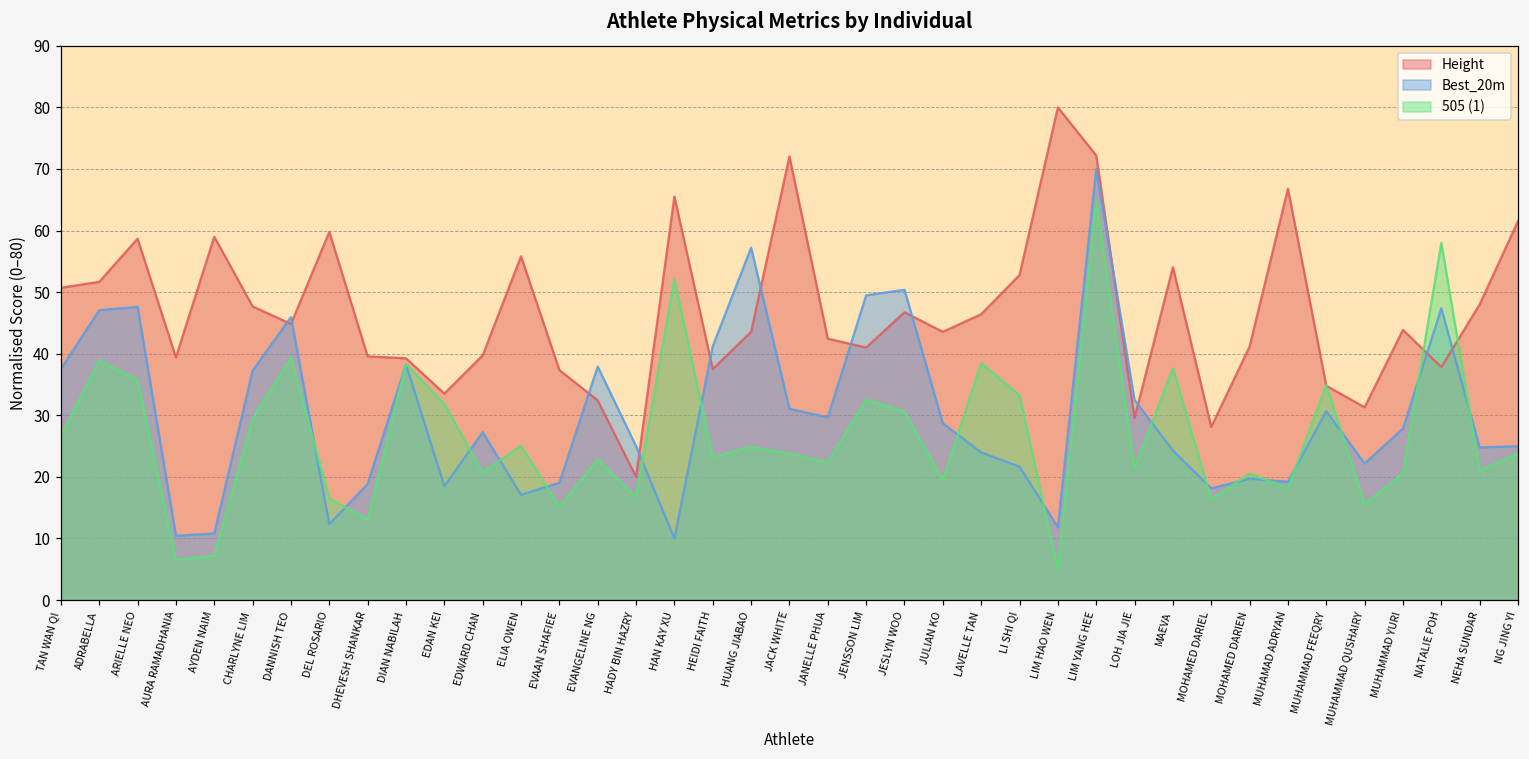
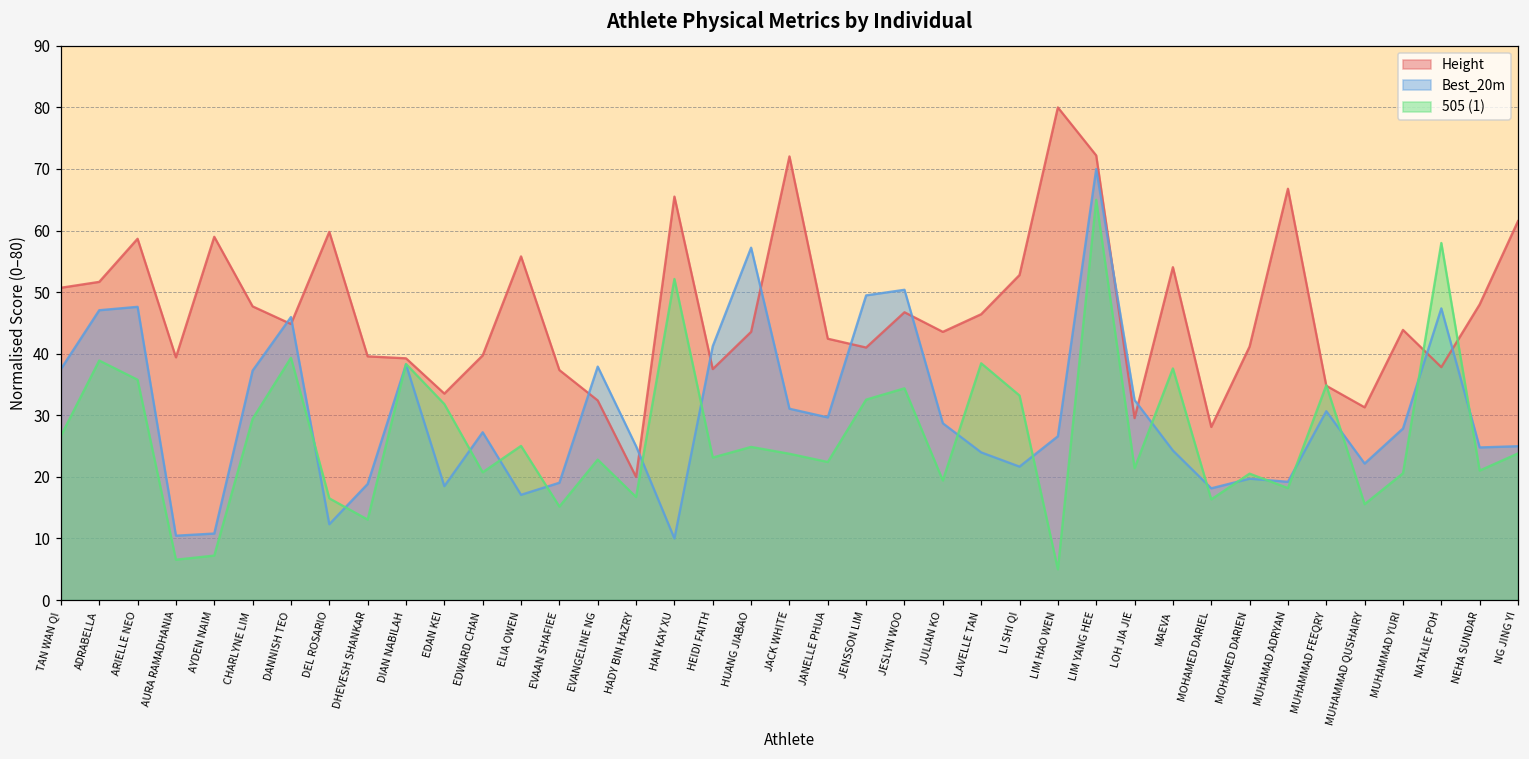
  {
    "Height": {
      "TAN WAN QI": 51,
      "ADRABELLA": 52,
      "ARIELLE NEO": 59,
      "AURA RAMADHANIA": 39,
      "AYDEN NAIM": 59,
      "CHARLYNE LIM": 48,
      "DANNISH TEO": 45,
      "DEL ROSARIO": 60,
      "DHEVESH SHANKAR": 40,
      "DIAN NABILAH": 39,
      "EDAN KEI": 34,
      "EDWARD CHAN": 40,
      "ELIA OWEN": 56,
      "EVAAN SHAFIEE": 37,
      "EVANGELINE NG": 32,
      "HADY BIN HAZRY": 20,
      "HAN KAY XU": 66,
      "HEIDI FAITH": 38,
      "HUANG JIABAO": 44,
      "JACK WHITE": 72,
      "JANELLE PHUA": 42,
      "JENSSON LIM": 41,
      "JESLYN WOO": 47,
      "JULIAN KO": 44,
      "LAVELLE TAN": 46,
      "LI SHI QI": 53,
      "LIM HAO WEN": 80,
      "LIM YANG HEE": 72,
      "LOH JIA JIE": 30,
      "MAEVA": 54,
      "MOHAMED DARIEL": 28,
      "MOHAMED DARIEN": 41,
      "MUHAMAD ADRYAN": 67,
      "MUHAMMAD QUSHAIRY": 31,
      "MUHAMMAD YURI": 44,
      "NATALIE POH": 38,
      "NEHA SUNDAR": 48,
      "NG JING YI": 62
    },
    "Best_20m": {
      "TAN WAN QI": 38,
      "ADRABELLA": 47,
      "ARIELLE NEO": 48,
      "AURA RAMADHANIA": 10,
      "AYDEN NAIM": 11,
      "CHARLYNE LIM": 37,
      "DANNISH TEO": 46,
      "DEL ROSARIO": 12,
      "DHEVESH SHANKAR": 19,
      "EDAN KEI": 18,
      "EDWARD CHAN": 27,
      "ELIA OWEN": 17,
      "EVAAN SHAFIEE": 19,
      "EVANGELINE NG": 38,
      "HADY BIN HAZRY": 25,
      "HAN KAY XU": 10,
      "HEIDI FAITH": 41,
      "HUANG JIABAO": 57,
      "JACK WHITE": 31,
      "JANELLE PHUA": 30,
      "JENSSON LIM": 49,
      "JESLYN WOO": 50,
      "JULIAN KO": 29,
      "LAVELLE TAN": 24,
      "LI SHI QI": 22,
-     "LIM HAO WEN": 12,
+     "LIM HAO WEN": 27,
      "LIM YANG HEE": 70,
      "LOH JIA JIE": 32,
      "MAEVA": 24,
      "MOHAMED DARIEL": 18,
      "MOHAMED DARIEN": 20,
      "MUHAMAD ADRYAN": 19,
      "MUHAMMAD FEEQRY": 31,
      "MUHAMMAD QUSHAIRY": 22,
      "MUHAMMAD YURI": 28,
      "NATALIE POH": 47,
      "NEHA SUNDAR": 25,
      "NG JING YI": 25
    },
    "505 (1)": {
      "TAN WAN QI": 27,
      "ADRABELLA": 39,
      "ARIELLE NEO": 36,
      "AURA RAMADHANIA": 7,
      "AYDEN NAIM": 7,
      "CHARLYNE LIM": 29,
      "DANNISH TEO": 39,
      "DEL ROSARIO": 17,
      "DHEVESH SHANKAR": 13,
      "EDAN KEI": 32,
      "EDWARD CHAN": 21,
      "ELIA OWEN": 25,
      "EVAAN SHAFIEE": 15,
      "EVANGELINE NG": 23,
      "HADY BIN HAZRY": 17,
      "HAN KAY XU": 52,
      "HEIDI FAITH": 23,
      "HUANG JIABAO": 25,
      "JACK WHITE": 24,
      "JANELLE PHUA": 22,
      "JENSSON LIM": 33,
-     "JESLYN WOO": 31,
+     "JESLYN WOO": 34,
      "JULIAN KO": 19,
      "LAVELLE TAN": 38,
      "LI SHI QI": 33,
      "LIM HAO WEN": 5,
      "LIM YANG HEE": 65,
      "LOH JIA JIE": 21,
      "MAEVA": 38,
      "MOHAMED DARIEL": 16,
      "MOHAMED DARIEN": 21,
      "MUHAMAD ADRYAN": 18,
      "MUHAMMAD QUSHAIRY": 16,
      "MUHAMMAD YURI": 21,
      "NATALIE POH": 58,
      "NEHA SUNDAR": 21,
      "NG JING YI": 24
    }
  }
